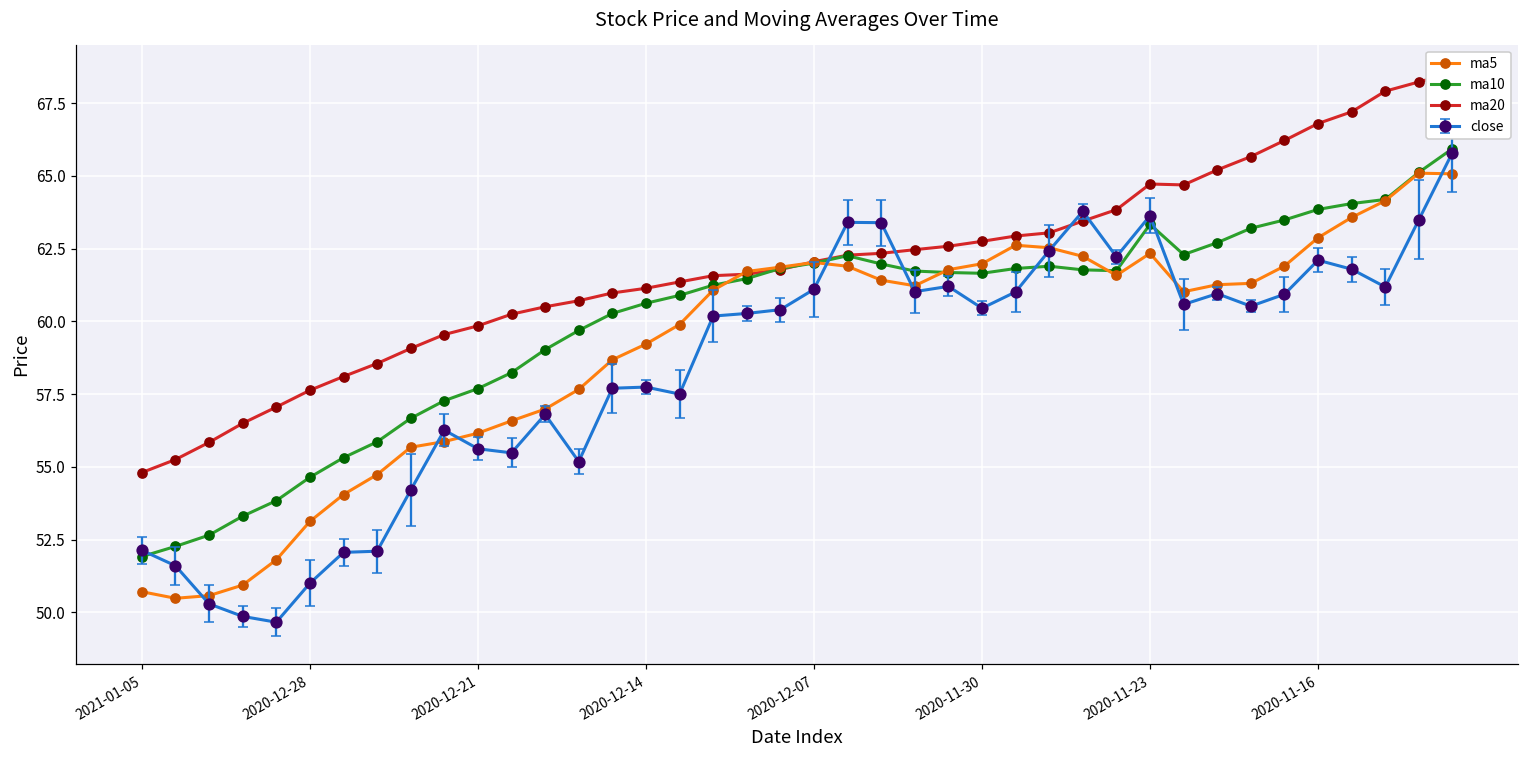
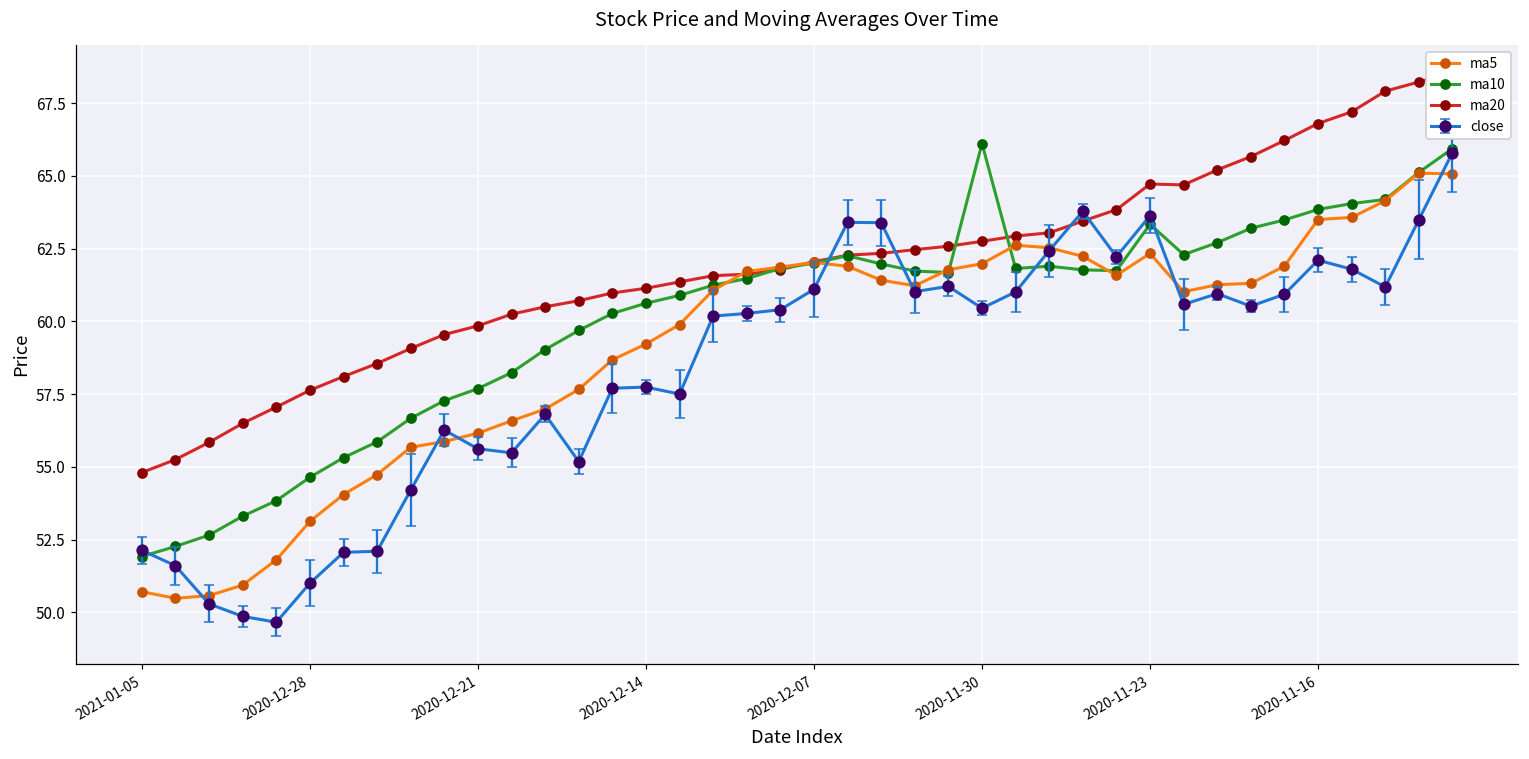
  {
    "ma5": {
      "2021-01-05": 50.7,
      "2020-12-28": 53.1,
      "2020-12-21": 56.2,
      "2020-12-14": 59.2,
      "2020-11-30": 62.0,
      "2020-11-23": 62.3,
-     "2020-11-16": 62.9
+     "2020-11-16": 63.5
    },
    "ma10": {
      "2021-01-05": 51.9,
      "2020-12-28": 54.6,
      "2020-12-21": 57.7,
      "2020-12-14": 60.6,
-     "2020-11-30": 61.7,
+     "2020-11-30": 66.1,
      "2020-11-23": 63.3,
      "2020-11-16": 63.8
    },
    "ma20": {
      "2021-01-05": 54.8,
      "2020-12-28": 57.6,
      "2020-12-21": 59.8,
      "2020-12-14": 61.1,
      "2020-11-30": 62.7,
      "2020-11-23": 64.7,
      "2020-11-16": 66.8
    }
  }
